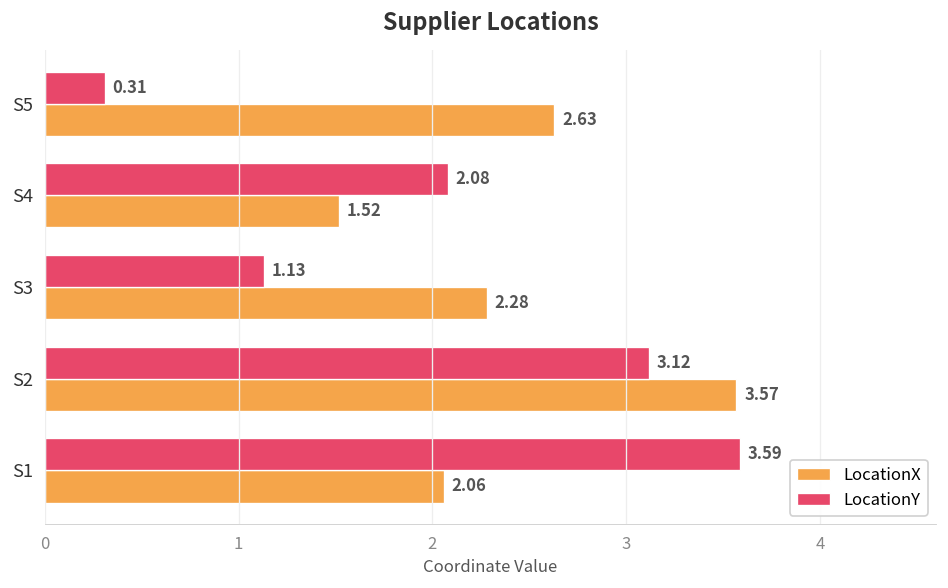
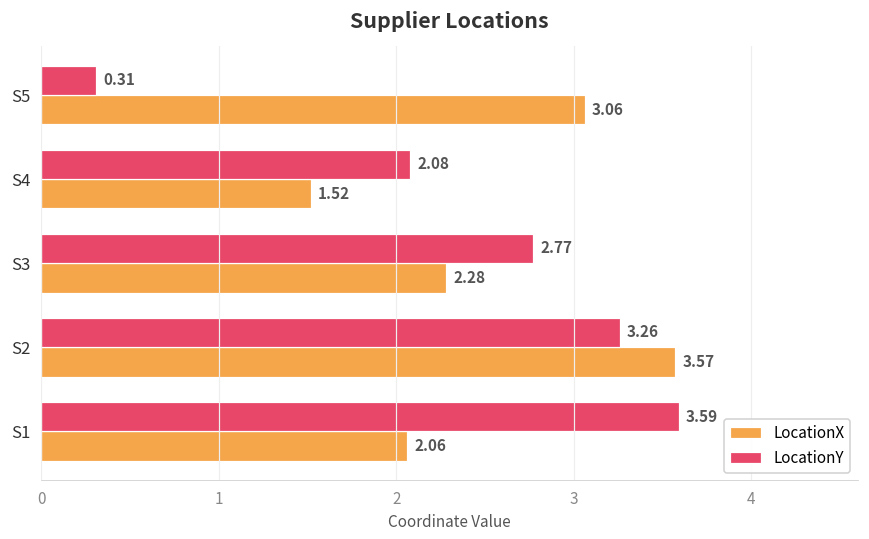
  {
    "LocationX": {
-     "S5": 2.63,
+     "S5": 3.06,
      "S4": 1.52,
      "S3": 2.28,
      "S2": 3.57,
      "S1": 2.06
    },
    "LocationY": {
      "S5": 0.31,
      "S4": 2.08,
-     "S3": 1.13,
-     "S2": 3.12,
+     "S3": 2.77,
+     "S2": 3.26,
      "S1": 3.59
    }
  }
